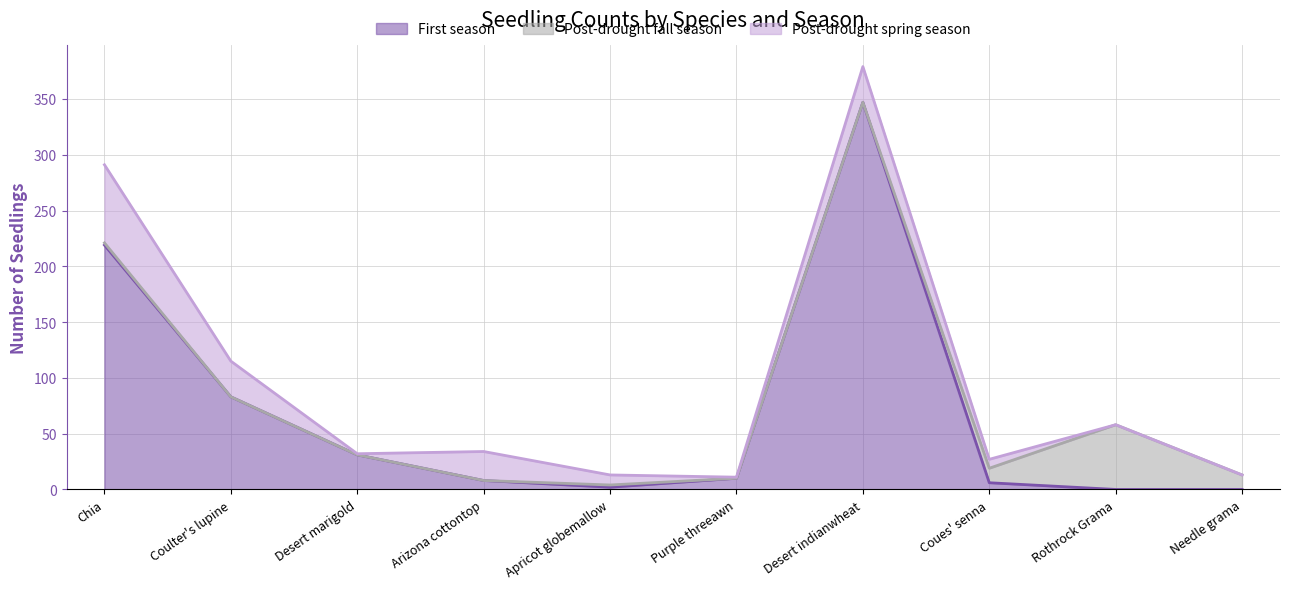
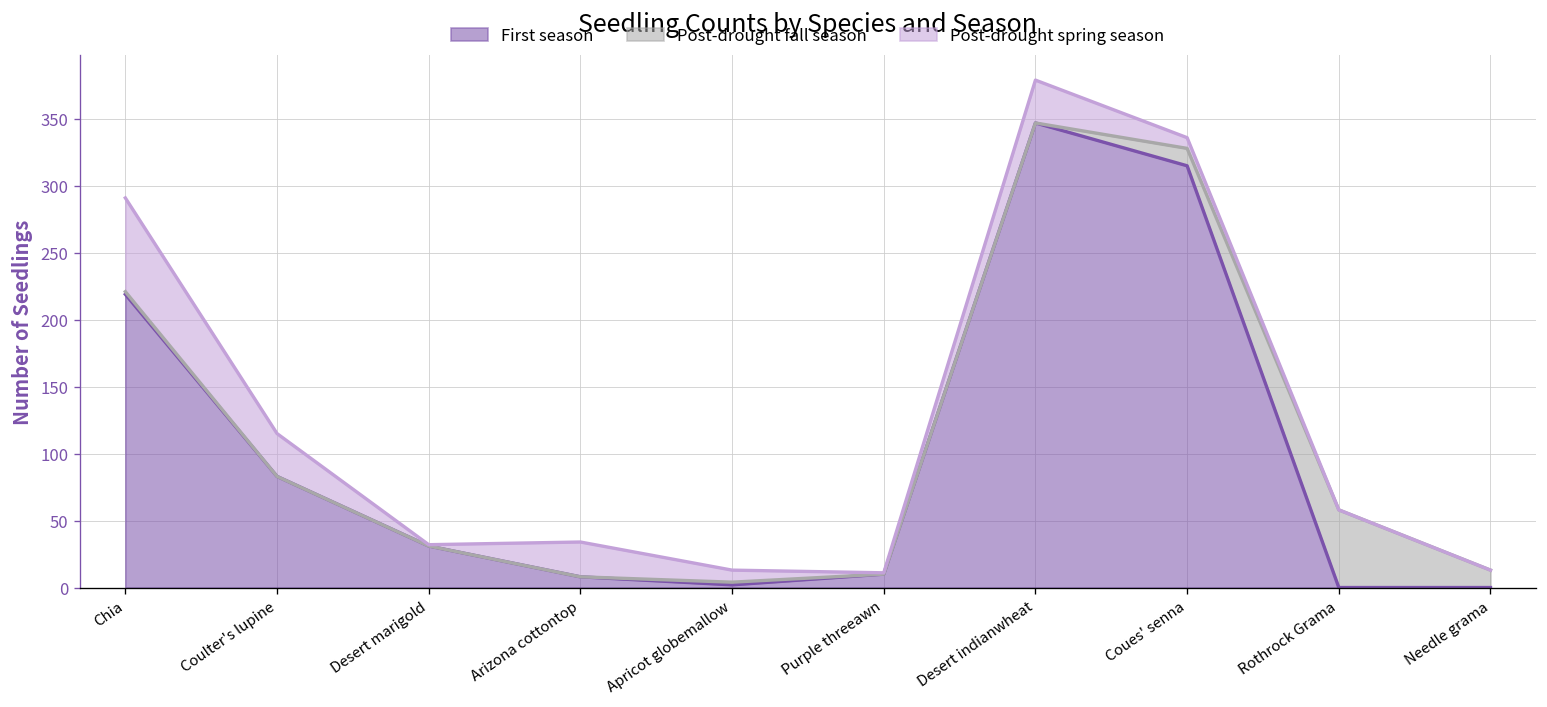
  {
    "First season": {
-     "Coues' senna": 6,
+     "Coues' senna": 315,
      "Rothrock Grama": 0,
      "Needle grama": 0
    }
  }
